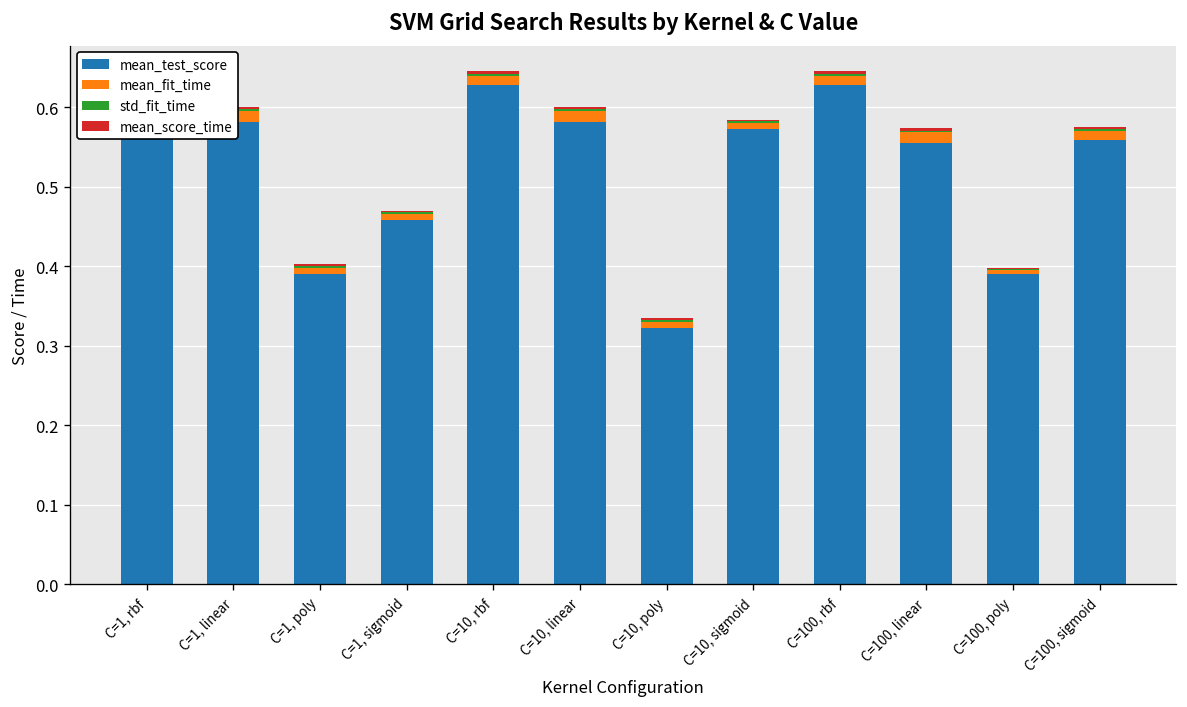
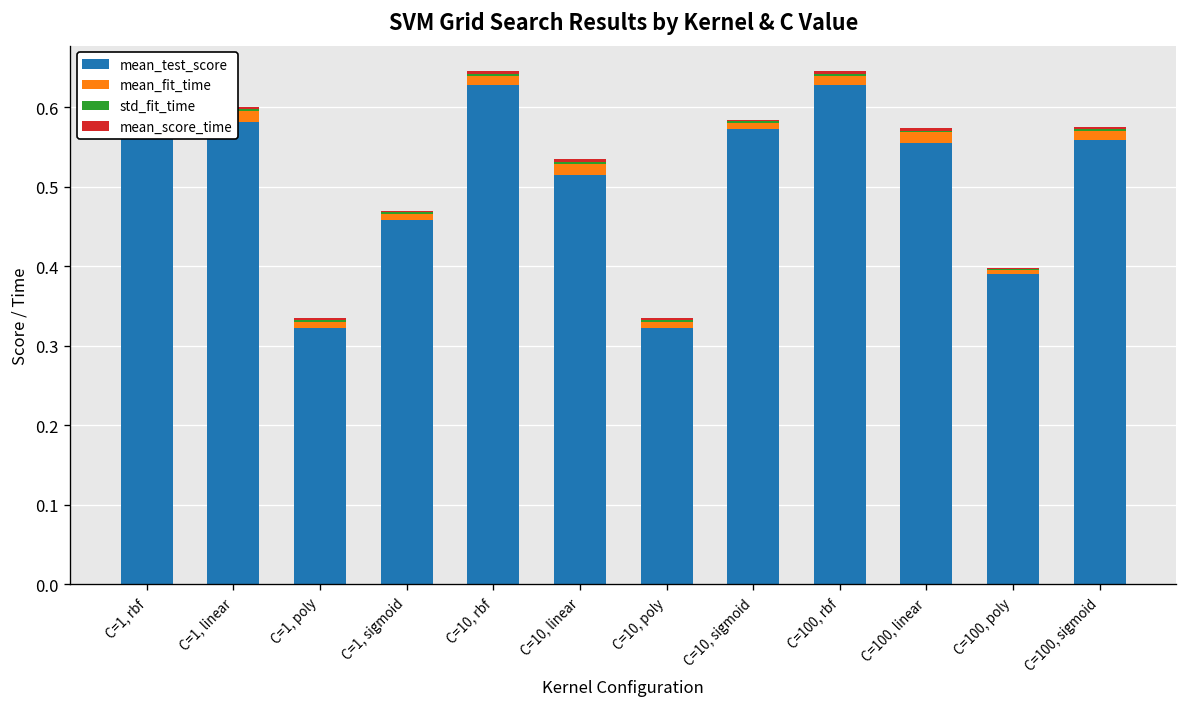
  {
    "mean_test_score": {
-     "C=1, poly": 0.39,
+     "C=1, poly": 0.32,
      "C=1, sigmoid": 0.46,
      "C=10, rbf": 0.63,
-     "C=10, linear": 0.58,
+     "C=10, linear": 0.52,
      "C=10, poly": 0.32,
      "C=10, sigmoid": 0.57,
      "C=100, rbf": 0.63,
      "C=100, linear": 0.55,
      "C=100, poly": 0.39,
      "C=100, sigmoid": 0.56
    },
    "mean_fit_time": {
      "C=1, poly": 0.01,
      "C=1, sigmoid": 0.01,
      "C=10, rbf": 0.01,
      "C=10, linear": 0.01,
      "C=10, poly": 0.01,
      "C=10, sigmoid": 0.01,
      "C=100, rbf": 0.01,
      "C=100, linear": 0.01,
      "C=100, poly": 0.01,
      "C=100, sigmoid": 0.01
    }
  }
